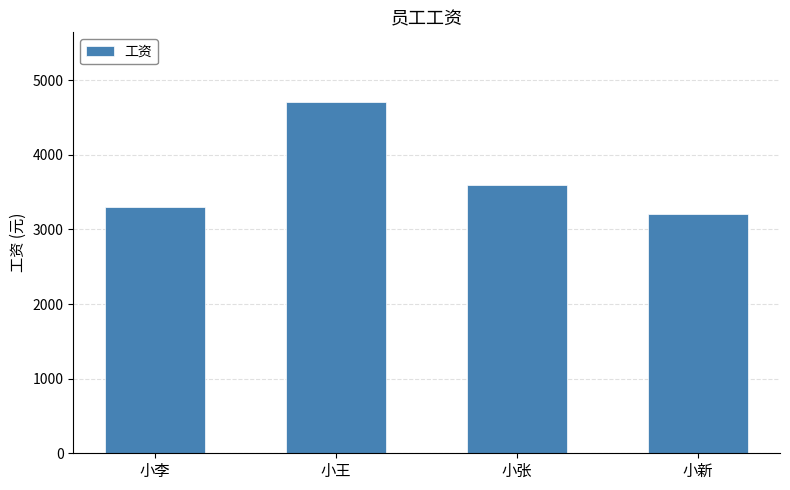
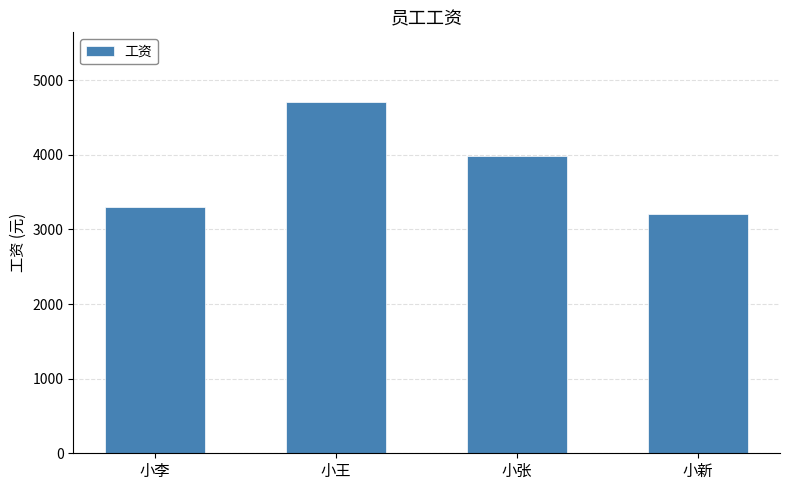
  {
    "小李": 3300,
    "小王": 4700,
-   "小张": 3600,
+   "小张": 4000,
    "小新": 3200
  }
